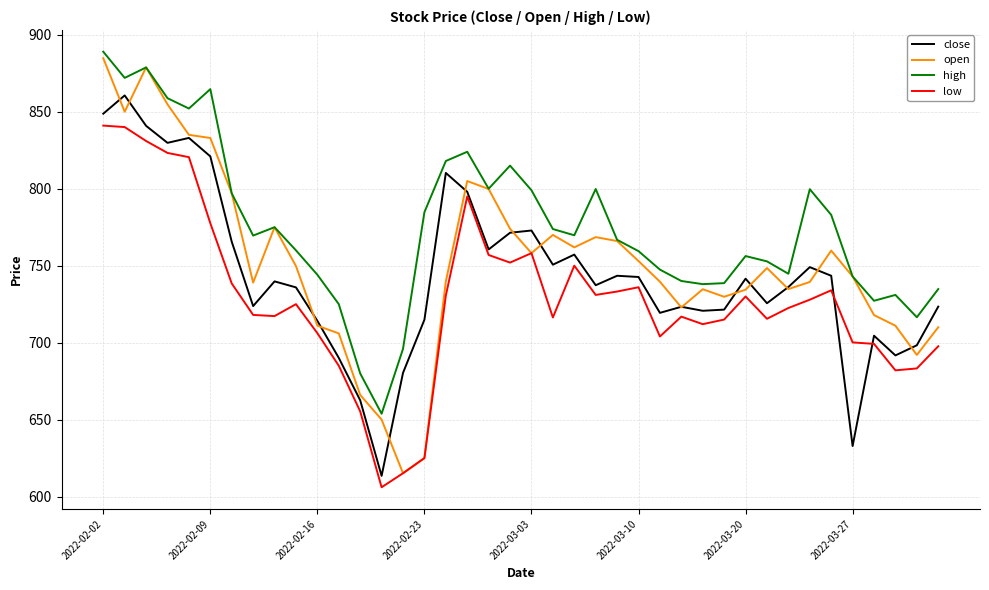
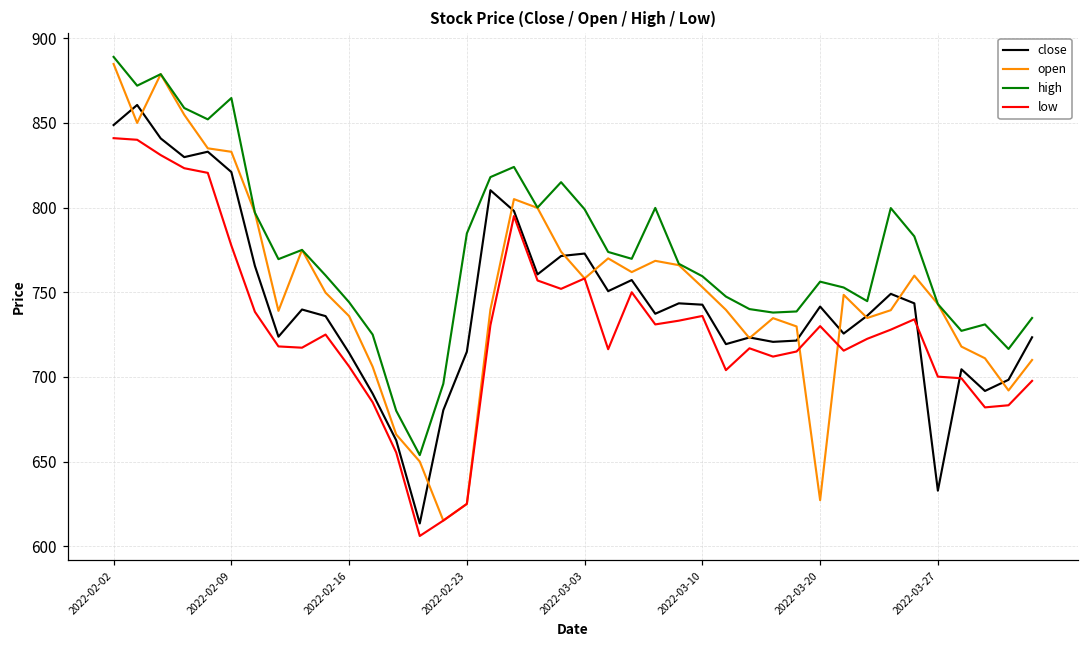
  {
    "close": {
      "2022-02-02": 849,
      "2022-02-09": 821,
      "2022-02-16": 714,
      "2022-02-23": 715,
      "2022-03-03": 773,
      "2022-03-10": 743,
      "2022-03-20": 742,
      "2022-03-27": 633
    },
    "open": {
      "2022-02-02": 885,
      "2022-02-09": 833,
-     "2022-02-16": 711,
+     "2022-02-16": 736,
      "2022-03-10": 753,
-     "2022-03-20": 734
+     "2022-03-20": 627
    },
    "high": {
      "2022-02-02": 889,
      "2022-02-09": 865,
      "2022-02-16": 744,
      "2022-02-23": 785,
      "2022-03-03": 799,
      "2022-03-10": 759,
      "2022-03-20": 756
    },
    "low": {
      "2022-02-02": 841,
      "2022-02-09": 778,
      "2022-02-16": 706,
      "2022-03-10": 736,
      "2022-03-20": 730,
      "2022-03-27": 700
    }
  }
